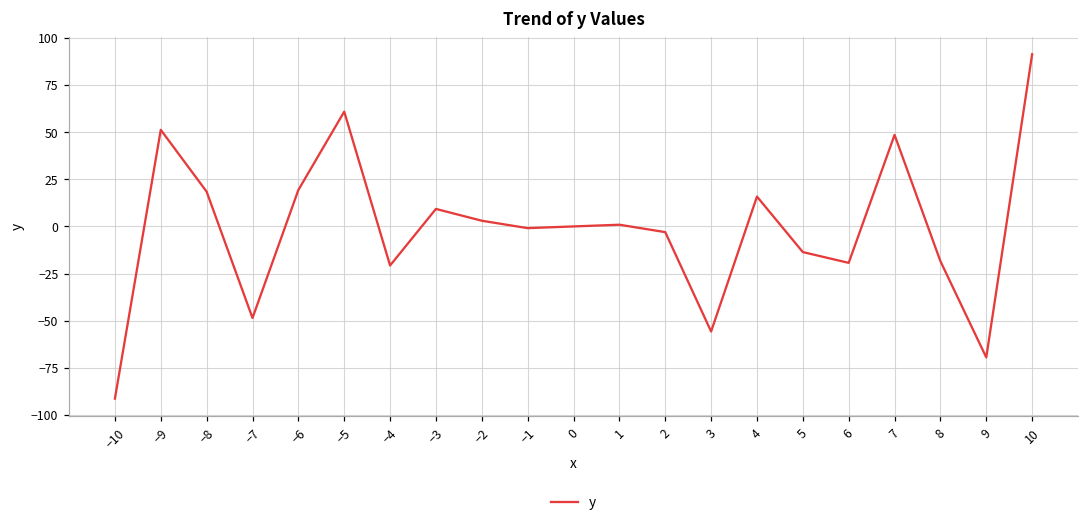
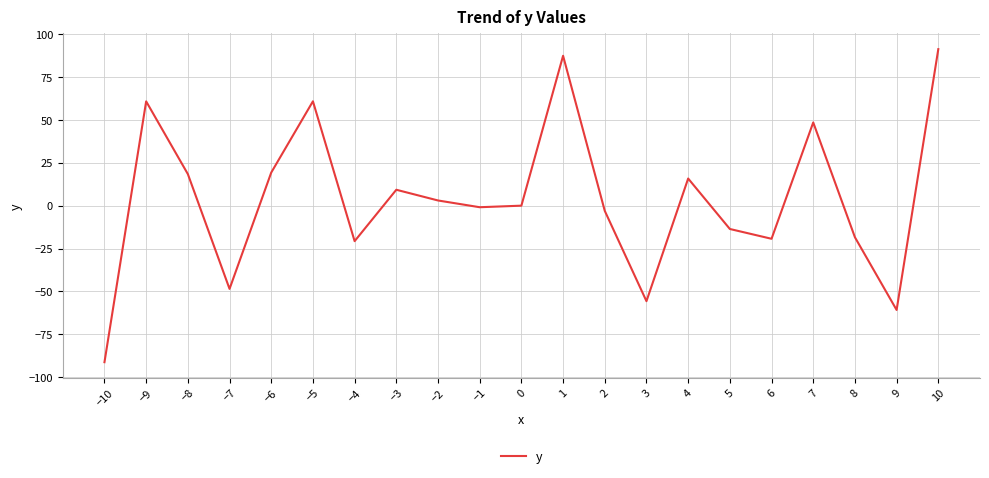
  {
    "−10": -91,
-   "−9": 51,
+   "−9": 61,
    "−8": 18,
    "−7": -49,
    "−6": 19,
    "−5": 61,
    "−4": -21,
    "−3": 9,
    "−2": 3,
    "−1": -1,
    "0": 0,
-   "1": 1,
+   "1": 87,
    "2": -3,
    "3": -56,
    "4": 16,
    "5": -14,
    "6": -19,
    "7": 49,
    "8": -18,
-   "9": -69,
+   "9": -61,
    "10": 91
  }
